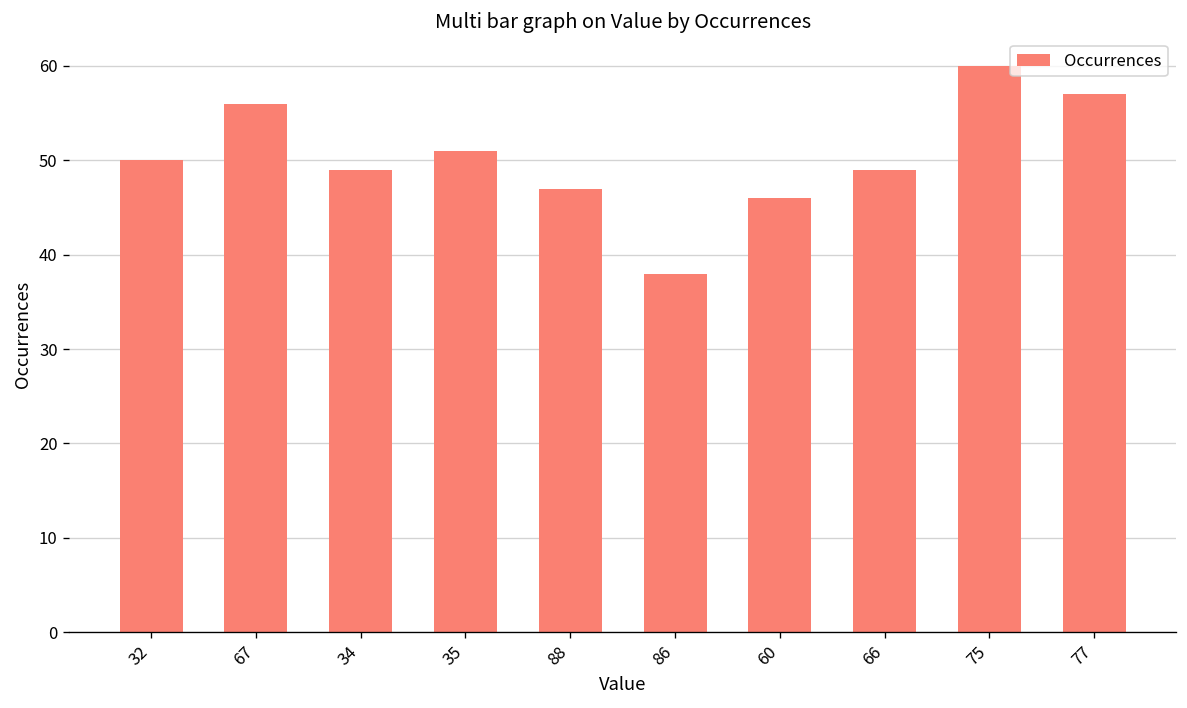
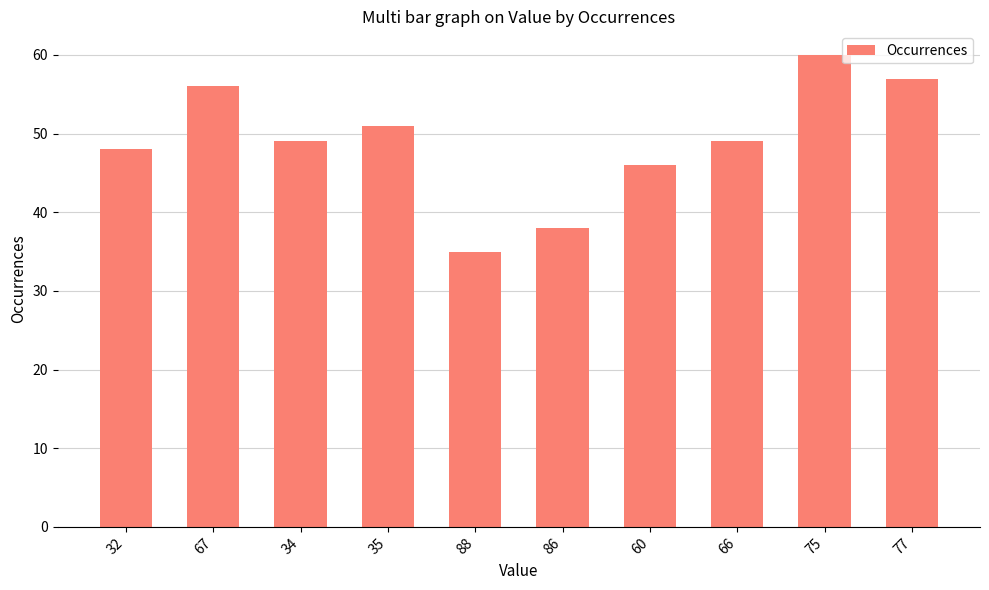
  {
-   "32": 50,
+   "32": 48,
    "67": 56,
    "34": 49,
    "35": 51,
-   "88": 47,
+   "88": 35,
    "86": 38,
    "60": 46,
    "66": 49,
    "75": 60,
    "77": 57
  }
